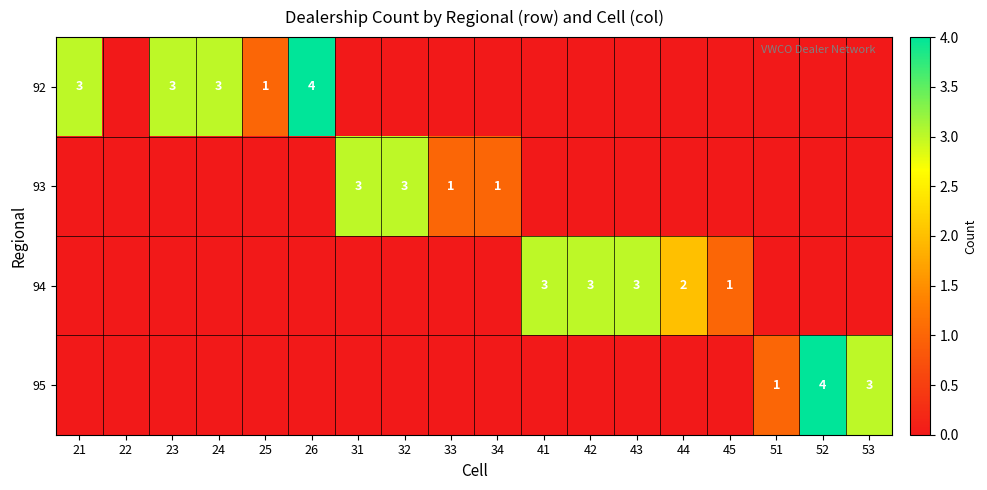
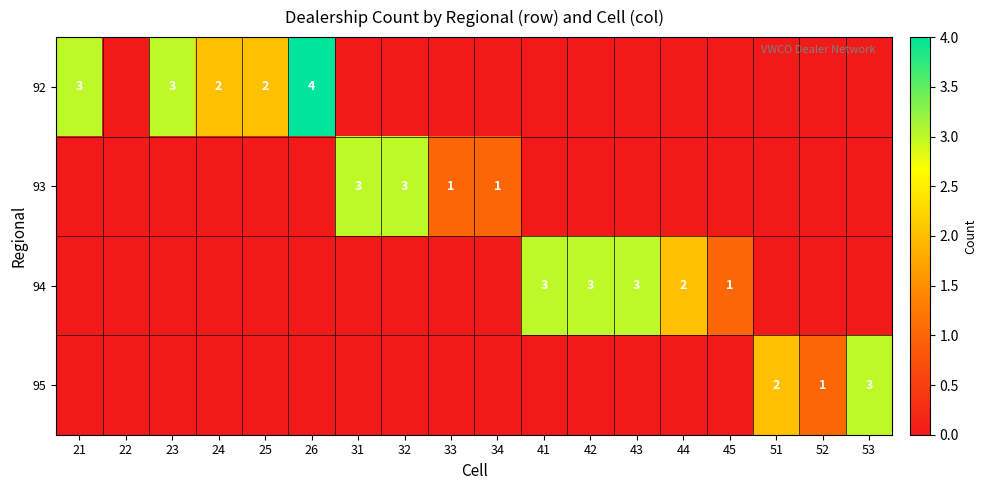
  {
    "92": {
      "21": 3,
      "23": 3,
-     "24": 3,
-     "25": 1,
+     "24": 2,
+     "25": 2,
      "26": 4
    },
    "93": {
      "31": 3,
      "32": 3,
      "33": 1,
      "34": 1
    },
    "94": {
      "41": 3,
      "42": 3,
      "43": 3,
      "44": 2,
      "45": 1
    },
    "95": {
-     "51": 1,
-     "52": 4,
+     "51": 2,
+     "52": 1,
      "53": 3
    }
  }
